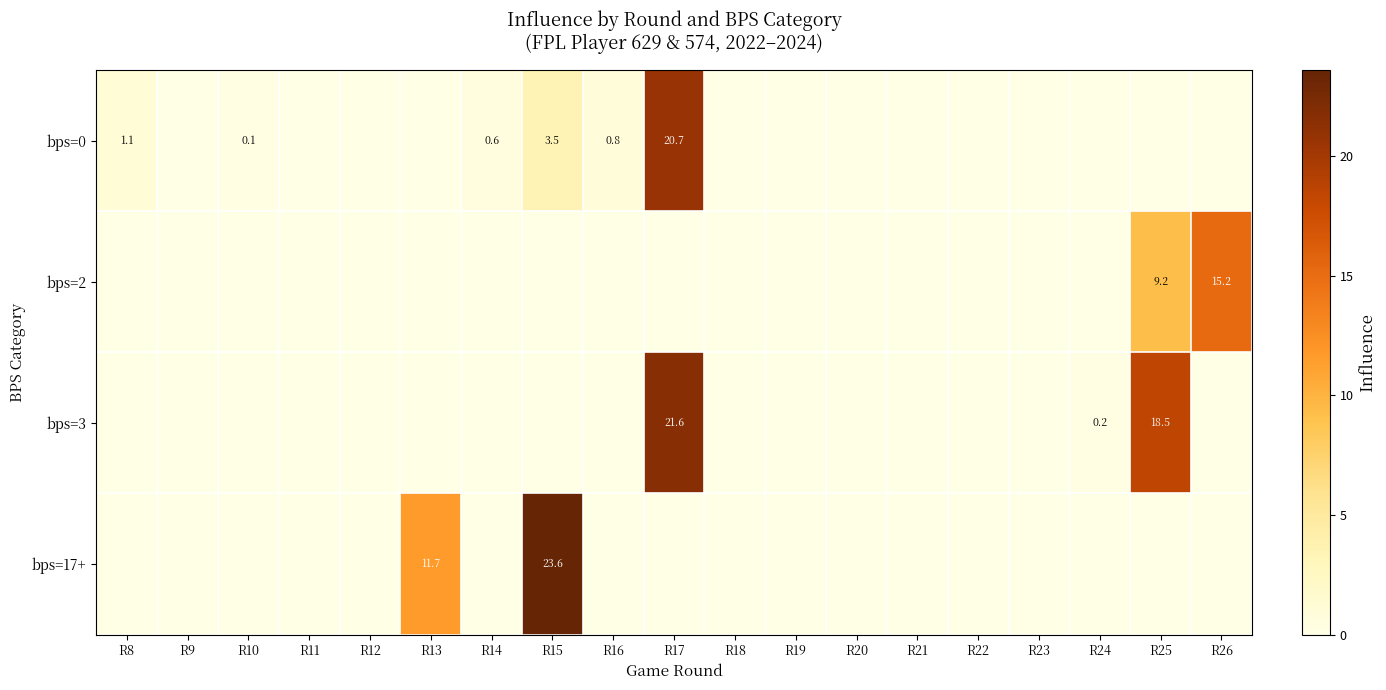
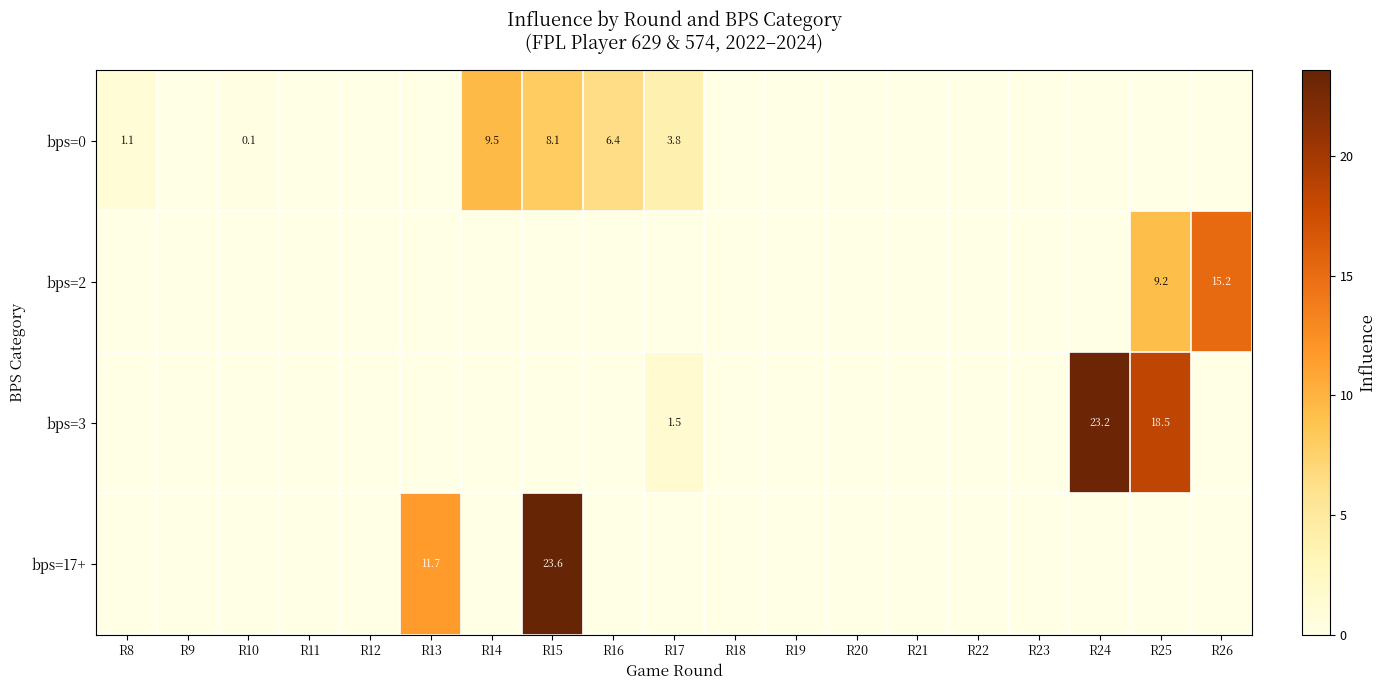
  {
    "bps=0": {
      "R8": 1.1,
      "R10": 0.1,
-     "R14": 0.6,
-     "R15": 3.5,
-     "R16": 0.8,
-     "R17": 20.7
+     "R14": 9.5,
+     "R15": 8.1,
+     "R16": 6.4,
+     "R17": 3.8
    },
    "bps=2": {
      "R25": 9.2,
      "R26": 15.2
    },
    "bps=3": {
-     "R17": 21.6,
-     "R24": 0.2,
+     "R17": 1.5,
+     "R24": 23.2,
      "R25": 18.5
    },
    "bps=17+": {
      "R13": 11.7,
      "R15": 23.6
    }
  }
